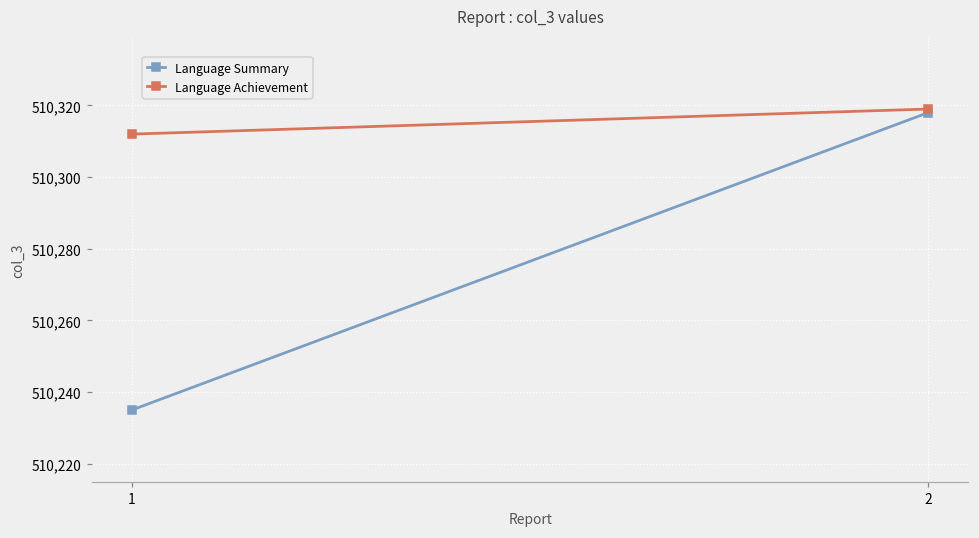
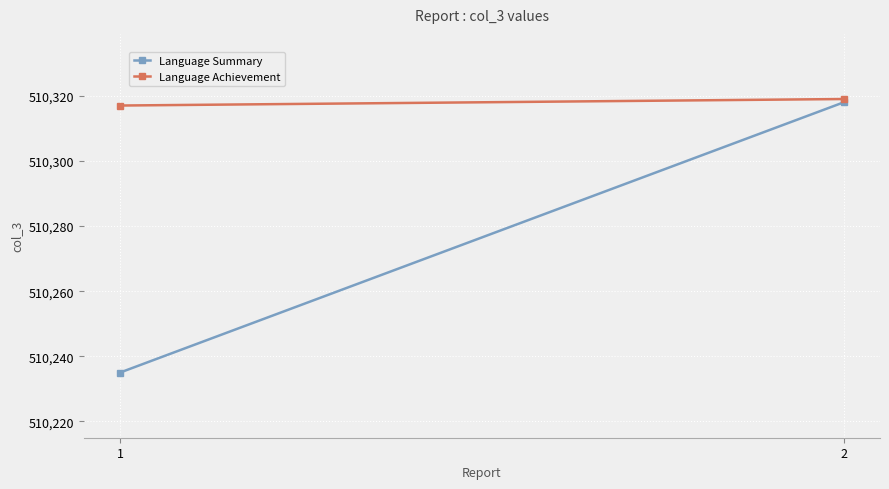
  {
    "Language Summary": {
      "1": "510,235",
      "2": "510,318"
    },
    "Language Achievement": {
-     "1": "510,312",
+     "1": "510,317",
      "2": "510,319"
    }
  }
